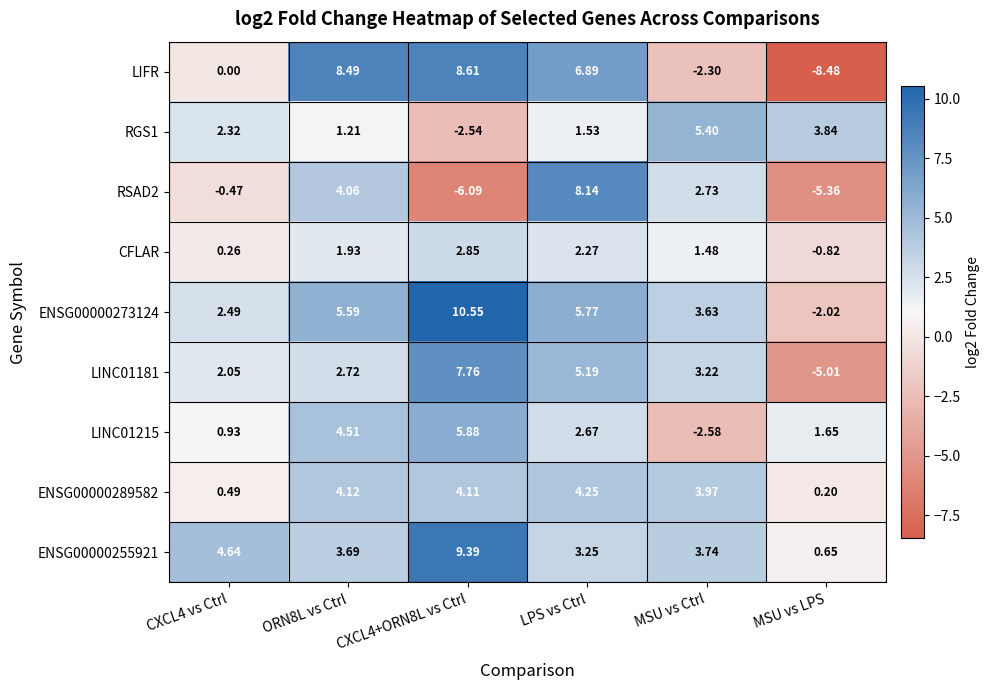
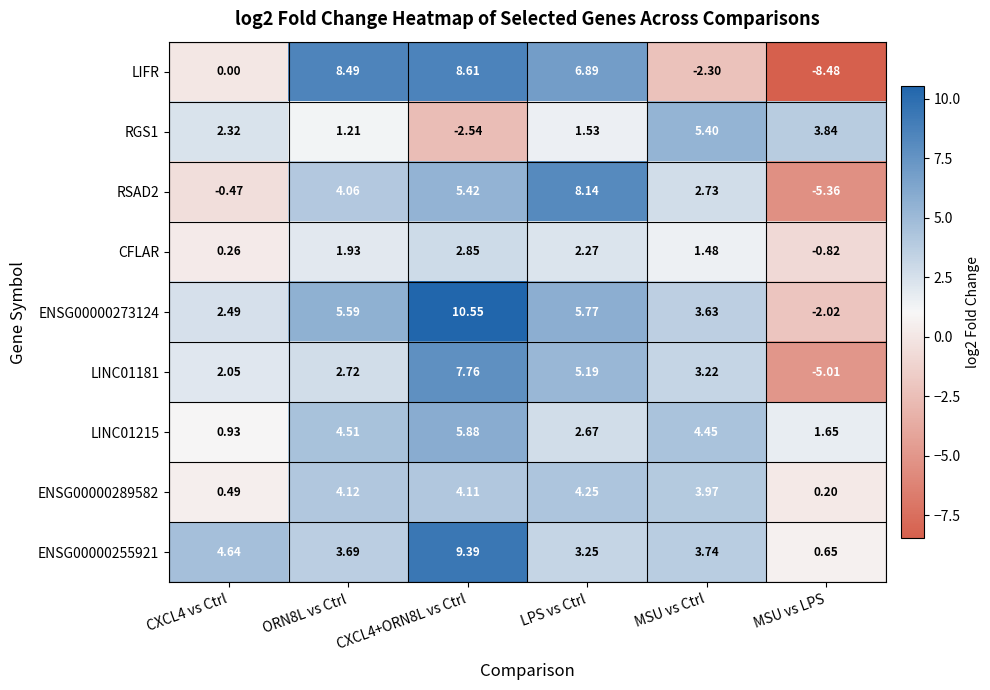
  {
    "LIFR": {
      "CXCL4 vs Ctrl": 0.00,
      "ORN8L vs Ctrl": 8.49,
      "CXCL4+ORN8L vs Ctrl": 8.61,
      "LPS vs Ctrl": 6.89,
      "MSU vs Ctrl": -2.30,
      "MSU vs LPS": -8.48
    },
    "RGS1": {
      "CXCL4 vs Ctrl": 2.32,
      "ORN8L vs Ctrl": 1.21,
      "CXCL4+ORN8L vs Ctrl": -2.54,
      "LPS vs Ctrl": 1.53,
      "MSU vs Ctrl": 5.40,
      "MSU vs LPS": 3.84
    },
    "RSAD2": {
      "CXCL4 vs Ctrl": -0.47,
      "ORN8L vs Ctrl": 4.06,
-     "CXCL4+ORN8L vs Ctrl": -6.09,
+     "CXCL4+ORN8L vs Ctrl": 5.42,
      "LPS vs Ctrl": 8.14,
      "MSU vs Ctrl": 2.73,
      "MSU vs LPS": -5.36
    },
    "CFLAR": {
      "CXCL4 vs Ctrl": 0.26,
      "ORN8L vs Ctrl": 1.93,
      "CXCL4+ORN8L vs Ctrl": 2.85,
      "LPS vs Ctrl": 2.27,
      "MSU vs Ctrl": 1.48,
      "MSU vs LPS": -0.82
    },
    "ENSG00000273124": {
      "CXCL4 vs Ctrl": 2.49,
      "ORN8L vs Ctrl": 5.59,
      "CXCL4+ORN8L vs Ctrl": 10.55,
      "LPS vs Ctrl": 5.77,
      "MSU vs Ctrl": 3.63,
      "MSU vs LPS": -2.02
    },
    "LINC01181": {
      "CXCL4 vs Ctrl": 2.05,
      "ORN8L vs Ctrl": 2.72,
      "CXCL4+ORN8L vs Ctrl": 7.76,
      "LPS vs Ctrl": 5.19,
      "MSU vs Ctrl": 3.22,
      "MSU vs LPS": -5.01
    },
    "LINC01215": {
      "CXCL4 vs Ctrl": 0.93,
      "ORN8L vs Ctrl": 4.51,
      "CXCL4+ORN8L vs Ctrl": 5.88,
      "LPS vs Ctrl": 2.67,
-     "MSU vs Ctrl": -2.58,
+     "MSU vs Ctrl": 4.45,
      "MSU vs LPS": 1.65
    },
    "ENSG00000289582": {
      "CXCL4 vs Ctrl": 0.49,
      "ORN8L vs Ctrl": 4.12,
      "CXCL4+ORN8L vs Ctrl": 4.11,
      "LPS vs Ctrl": 4.25,
      "MSU vs Ctrl": 3.97,
      "MSU vs LPS": 0.20
    },
    "ENSG00000255921": {
      "CXCL4 vs Ctrl": 4.64,
      "ORN8L vs Ctrl": 3.69,
      "CXCL4+ORN8L vs Ctrl": 9.39,
      "LPS vs Ctrl": 3.25,
      "MSU vs Ctrl": 3.74,
      "MSU vs LPS": 0.65
    }
  }
